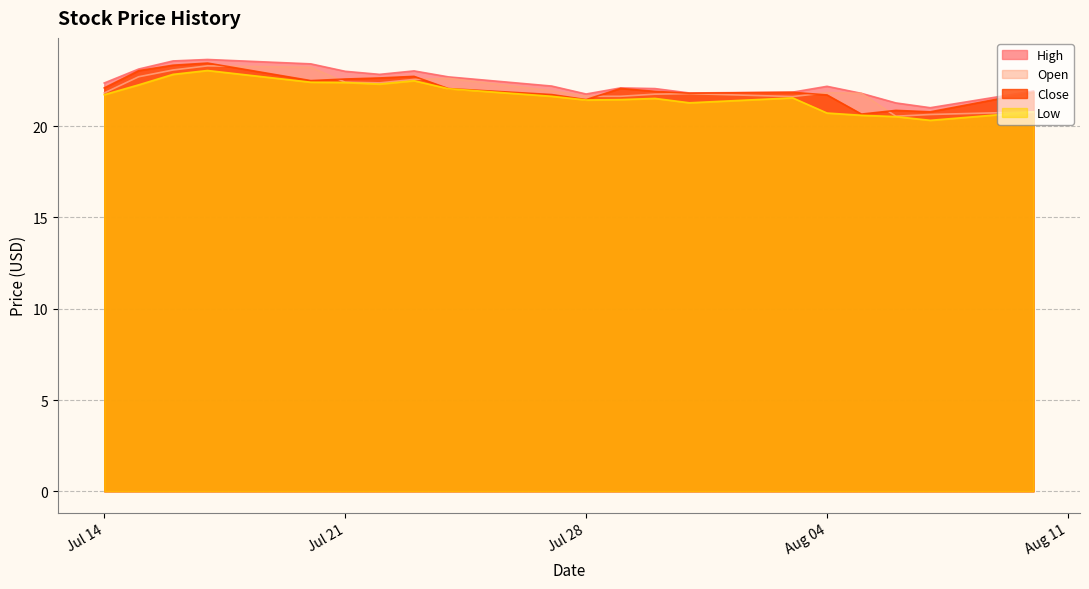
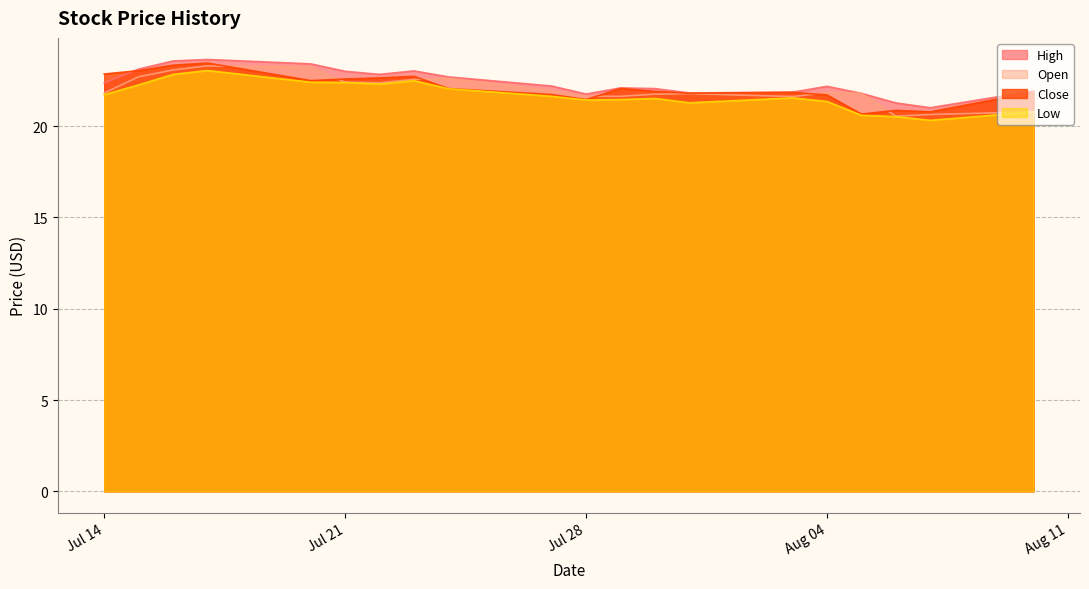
  {
    "Close": {
-     "Jul 14": 22.1,
+     "Jul 14": 22.9,
      "Jul 21": 22.6
    },
    "Low": {
-     "Aug 04": 20.7
+     "Aug 04": 21.4
    }
  }
